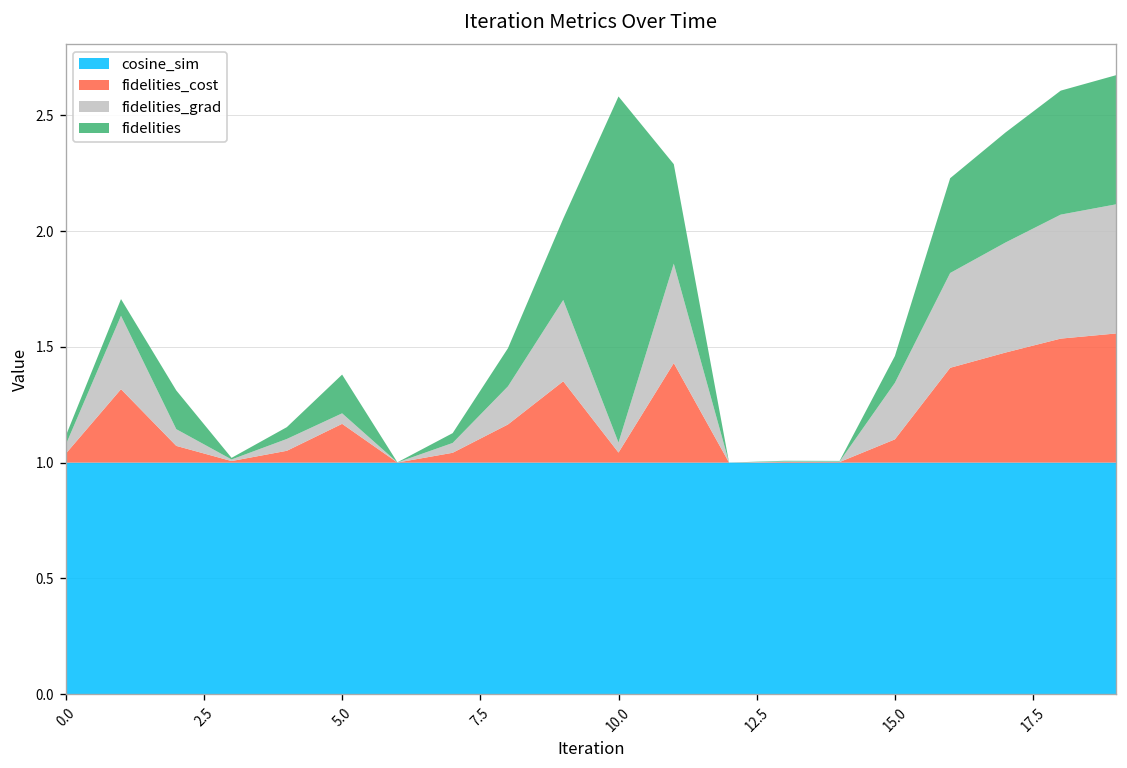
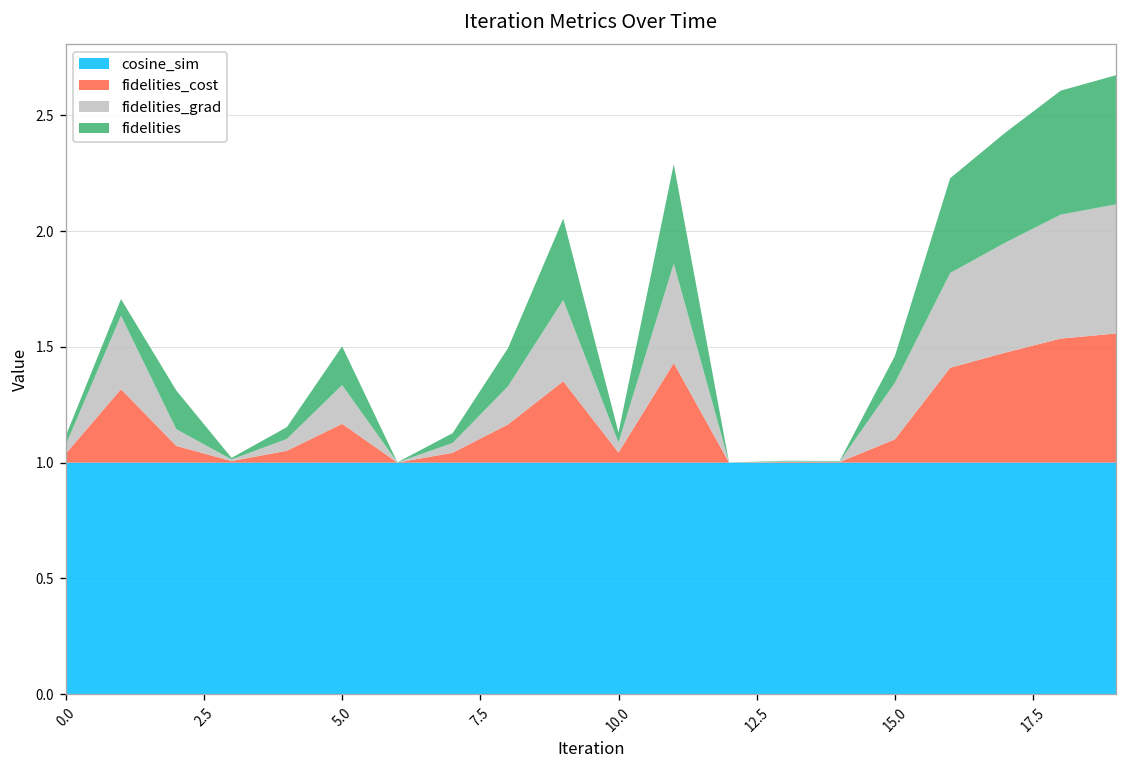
  {
    "cosine_sim": {
      "0.0": 1.00,
      "5.0": 1.00,
      "10.0": 1.00,
      "15.0": 1.00
    },
    "fidelities_cost": {
      "0.0": 0.04,
      "5.0": 0.17,
      "10.0": 0.04,
      "15.0": 0.10
    },
    "fidelities_grad": {
      "0.0": 0.04,
-     "5.0": 0.05,
+     "5.0": 0.17,
      "10.0": 0.04,
      "15.0": 0.24
    },
    "fidelities": {
      "0.0": 0.04,
      "5.0": 0.17,
-     "10.0": 1.50,
+     "10.0": 0.04,
      "15.0": 0.12
    }
  }
